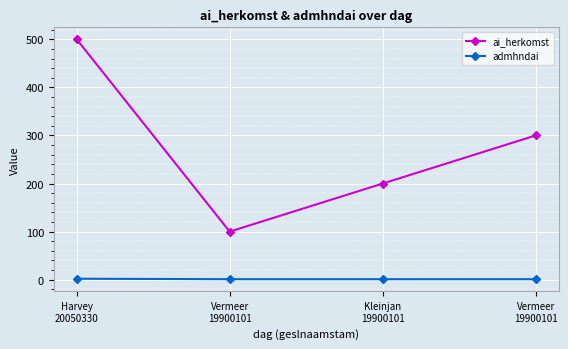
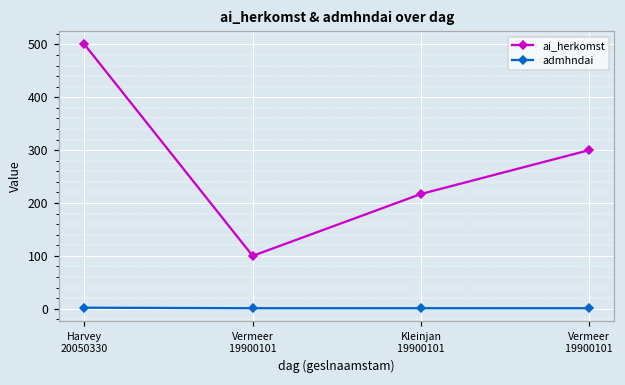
  {
    "ai_herkomst": {
      "Harvey 20050330": 500,
-     "Kleinjan 19900101": 200
+     "Kleinjan 19900101": 220
    },
    "admhndai": {
      "Harvey 20050330": 0,
      "Kleinjan 19900101": 0
    }
  }
